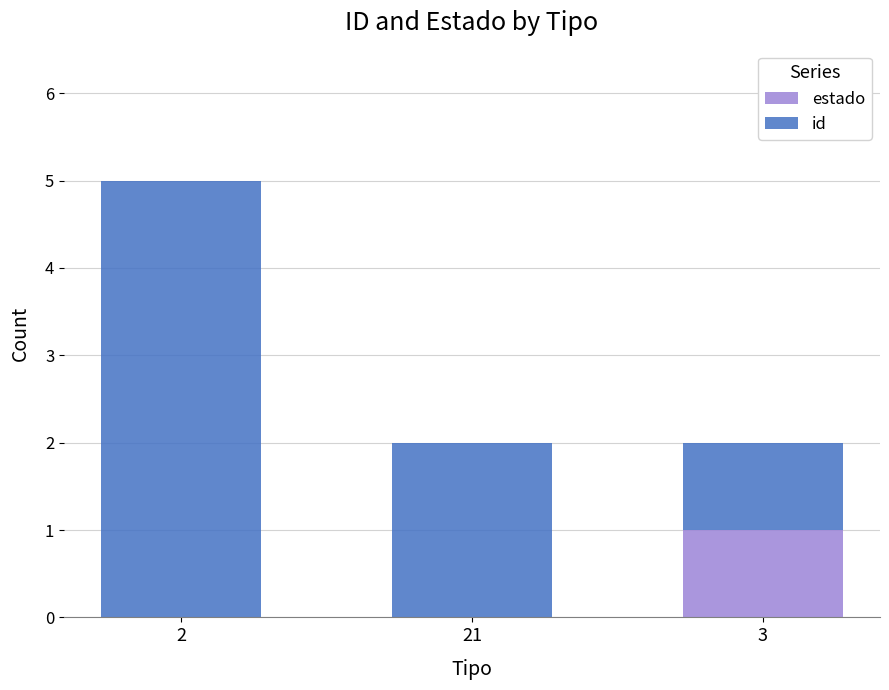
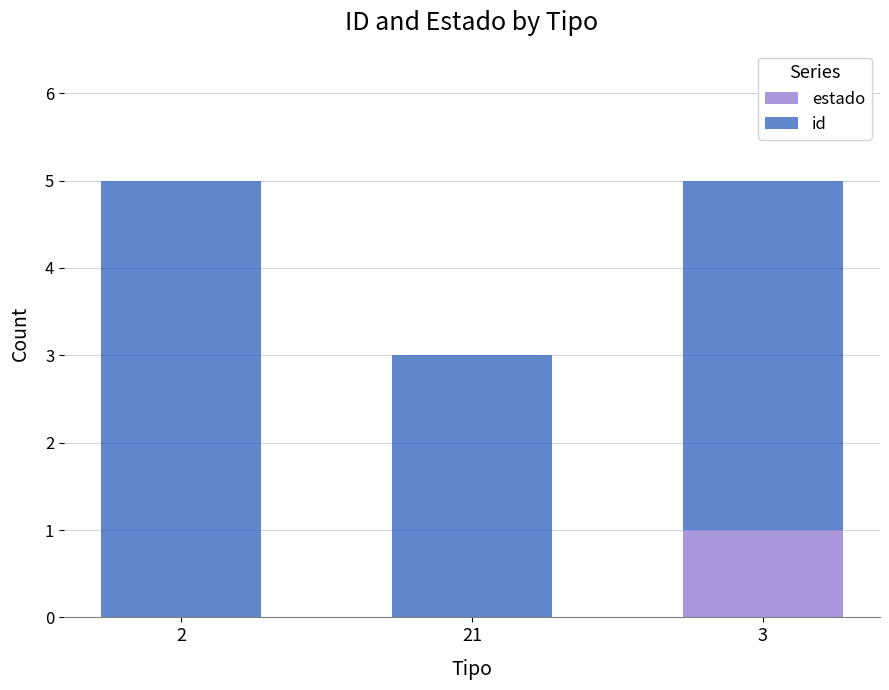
  {
    "estado": {
      "2": 0,
      "21": 0,
      "3": 1
    },
    "id": {
-     "21": 2,
-     "3": 1
+     "21": 3,
+     "3": 4
    }
  }
